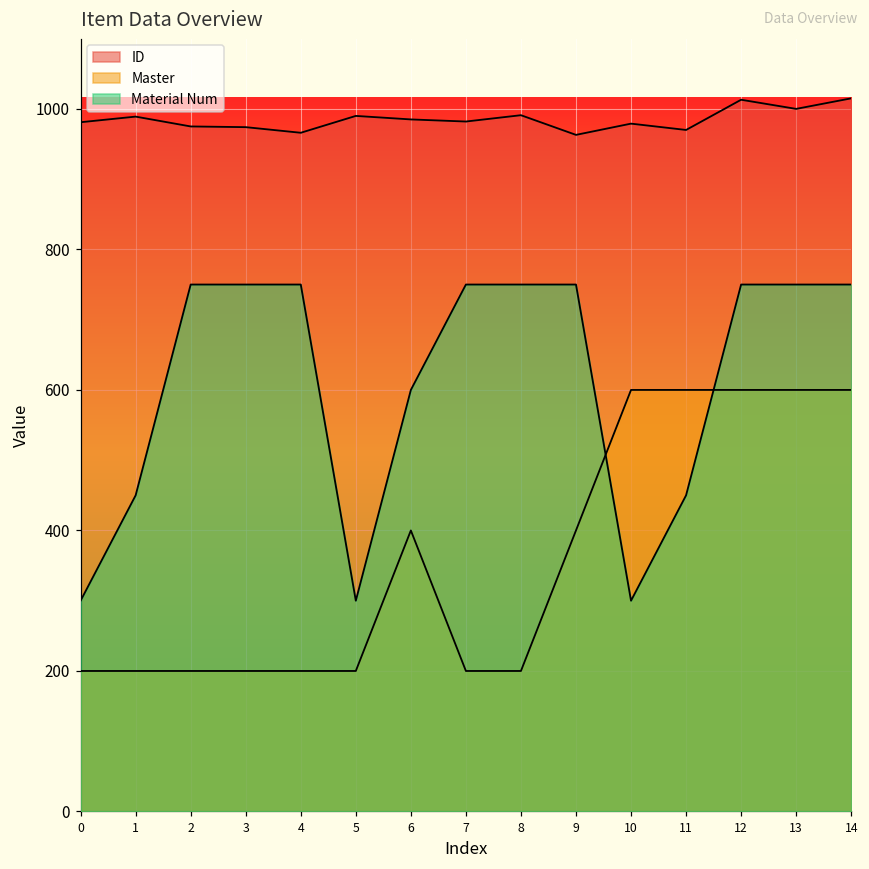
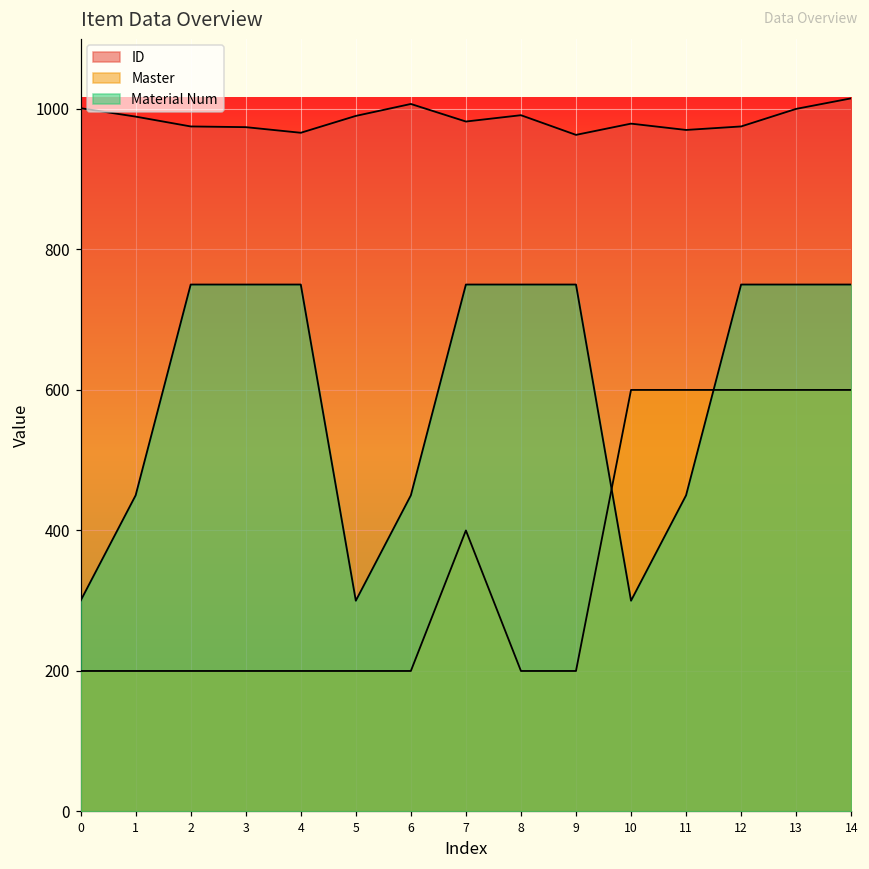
  {
    "ID": {
-     "0": 980,
+     "0": 1000,
      "1": 990,
      "2": 980,
      "3": 970,
      "4": 970,
      "5": 990,
-     "6": 990,
+     "6": 1010,
      "7": 980,
      "8": 990,
      "9": 960,
      "10": 980,
      "11": 970,
-     "12": 1010,
+     "12": 980,
      "13": 1000,
      "14": 1020
    },
    "Master": {
      "0": 200,
      "1": 200,
      "2": 200,
      "3": 200,
      "4": 200,
      "5": 200,
-     "6": 400,
-     "7": 200,
+     "6": 200,
+     "7": 400,
      "8": 200,
-     "9": 400,
+     "9": 200,
      "10": 600,
      "11": 600,
      "12": 600,
      "13": 600,
      "14": 600
    },
    "Material Num": {
      "0": 300,
      "1": 450,
      "2": 750,
      "3": 750,
      "4": 750,
      "5": 300,
-     "6": 600,
+     "6": 450,
      "7": 750,
      "8": 750,
      "9": 750,
      "10": 300,
      "11": 450,
      "12": 750,
      "13": 750,
      "14": 750
    }
  }
